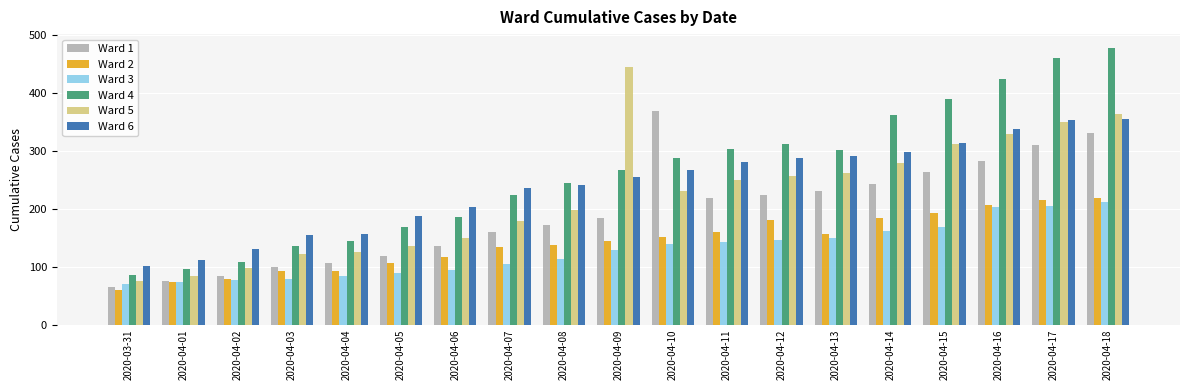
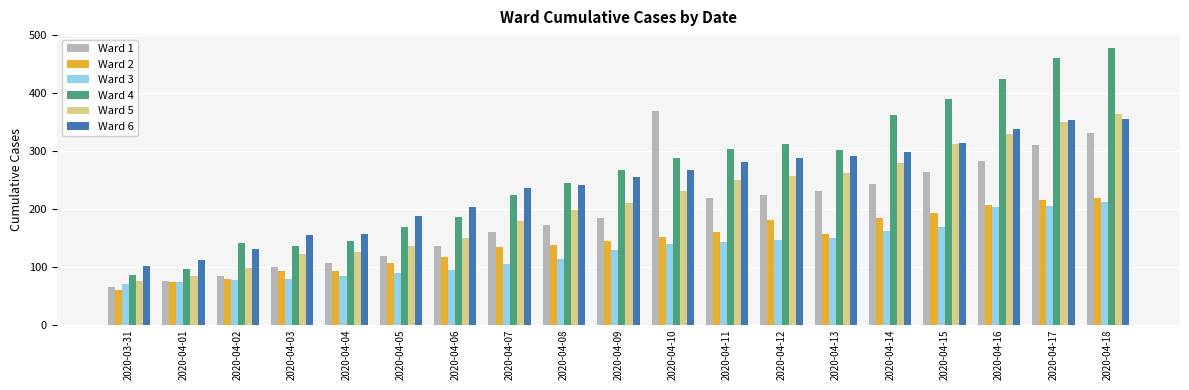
  {
    "Ward 1": {
      "2020-03-31": 70,
      "2020-04-01": 80,
      "2020-04-02": 80,
      "2020-04-03": 100,
      "2020-04-04": 110,
      "2020-04-05": 120,
      "2020-04-06": 140,
      "2020-04-07": 160,
      "2020-04-08": 170,
      "2020-04-09": 180,
      "2020-04-10": 370,
      "2020-04-11": 220,
      "2020-04-12": 220,
      "2020-04-13": 230,
      "2020-04-14": 240,
      "2020-04-15": 260,
      "2020-04-16": 280,
      "2020-04-17": 310,
      "2020-04-18": 330
    },
    "Ward 2": {
      "2020-03-31": 60,
      "2020-04-01": 70,
      "2020-04-02": 80,
      "2020-04-03": 90,
      "2020-04-04": 90,
      "2020-04-05": 110,
      "2020-04-06": 120,
      "2020-04-07": 130,
      "2020-04-08": 140,
      "2020-04-09": 150,
      "2020-04-10": 150,
      "2020-04-11": 160,
      "2020-04-12": 180,
      "2020-04-13": 160,
      "2020-04-14": 180,
      "2020-04-15": 190,
      "2020-04-16": 210,
      "2020-04-17": 220,
      "2020-04-18": 220
    },
    "Ward 3": {
      "2020-03-31": 70,
      "2020-04-01": 70,
      "2020-04-02": 80,
      "2020-04-03": 80,
      "2020-04-04": 80,
      "2020-04-05": 90,
      "2020-04-06": 100,
      "2020-04-07": 100,
      "2020-04-08": 110,
      "2020-04-09": 130,
      "2020-04-10": 140,
      "2020-04-11": 140,
      "2020-04-12": 150,
      "2020-04-13": 150,
      "2020-04-14": 160,
      "2020-04-15": 170,
      "2020-04-16": 200,
      "2020-04-17": 210,
      "2020-04-18": 210
    },
    "Ward 4": {
      "2020-03-31": 90,
      "2020-04-01": 100,
-     "2020-04-02": 110,
+     "2020-04-02": 140,
      "2020-04-03": 140,
      "2020-04-04": 150,
      "2020-04-05": 170,
      "2020-04-06": 190,
      "2020-04-07": 220,
      "2020-04-08": 240,
      "2020-04-09": 270,
      "2020-04-10": 290,
      "2020-04-11": 300,
      "2020-04-12": 310,
      "2020-04-13": 300,
      "2020-04-14": 360,
      "2020-04-15": 390,
      "2020-04-16": 420,
      "2020-04-17": 460,
      "2020-04-18": 480
    },
    "Ward 5": {
      "2020-03-31": 80,
      "2020-04-01": 80,
      "2020-04-02": 100,
      "2020-04-03": 120,
      "2020-04-04": 130,
      "2020-04-05": 140,
      "2020-04-06": 150,
      "2020-04-07": 180,
      "2020-04-08": 200,
-     "2020-04-09": 440,
+     "2020-04-09": 210,
      "2020-04-10": 230,
      "2020-04-11": 250,
      "2020-04-12": 260,
      "2020-04-13": 260,
      "2020-04-14": 280,
      "2020-04-15": 310,
      "2020-04-16": 330,
      "2020-04-17": 350,
      "2020-04-18": 360
    },
    "Ward 6": {
      "2020-03-31": 100,
      "2020-04-01": 110,
      "2020-04-02": 130,
      "2020-04-03": 150,
      "2020-04-04": 160,
      "2020-04-05": 190,
      "2020-04-06": 200,
      "2020-04-07": 240,
      "2020-04-08": 240,
      "2020-04-09": 260,
      "2020-04-10": 270,
      "2020-04-11": 280,
      "2020-04-12": 290,
      "2020-04-13": 290,
      "2020-04-14": 300,
      "2020-04-15": 310,
      "2020-04-16": 340,
      "2020-04-17": 350,
      "2020-04-18": 360
    }
  }
